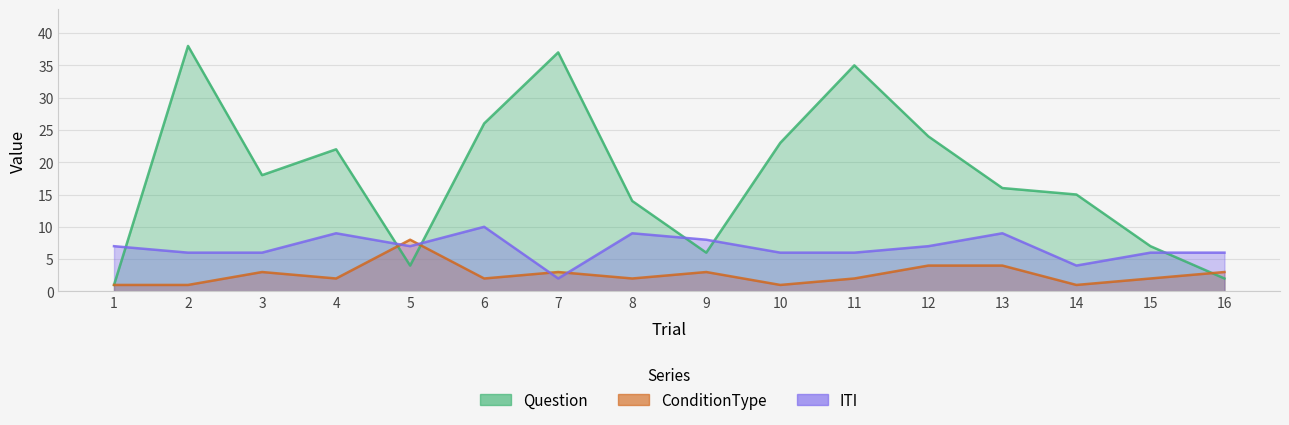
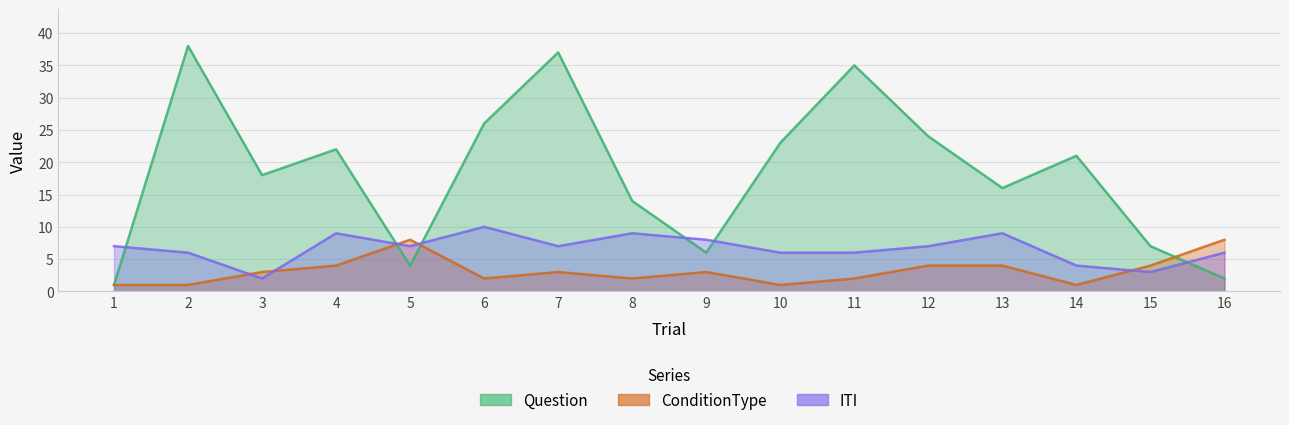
  {
    "Question": {
      "2": 38,
      "3": 18,
      "4": 22,
      "5": 4,
      "6": 26,
      "7": 37,
      "8": 14,
      "9": 6,
      "10": 23,
      "11": 35,
      "12": 24,
      "13": 16,
-     "14": 15,
+     "14": 21,
      "15": 7,
      "16": 2
    },
    "ConditionType": {
      "2": 1,
      "3": 3,
-     "4": 2,
+     "4": 4,
      "5": 8,
      "6": 2,
      "7": 3,
      "8": 2,
      "9": 3,
      "10": 1,
      "11": 2,
      "12": 4,
      "13": 4,
      "14": 1,
-     "15": 2,
-     "16": 3
+     "15": 4,
+     "16": 8
    },
    "ITI": {
      "1": 7,
      "2": 6,
-     "3": 6,
+     "3": 2,
      "4": 9,
      "5": 7,
      "6": 10,
-     "7": 2,
+     "7": 7,
      "8": 9,
      "9": 8,
      "10": 6,
      "11": 6,
      "12": 7,
      "13": 9,
      "14": 4,
-     "15": 6,
+     "15": 3,
      "16": 6
    }
  }
